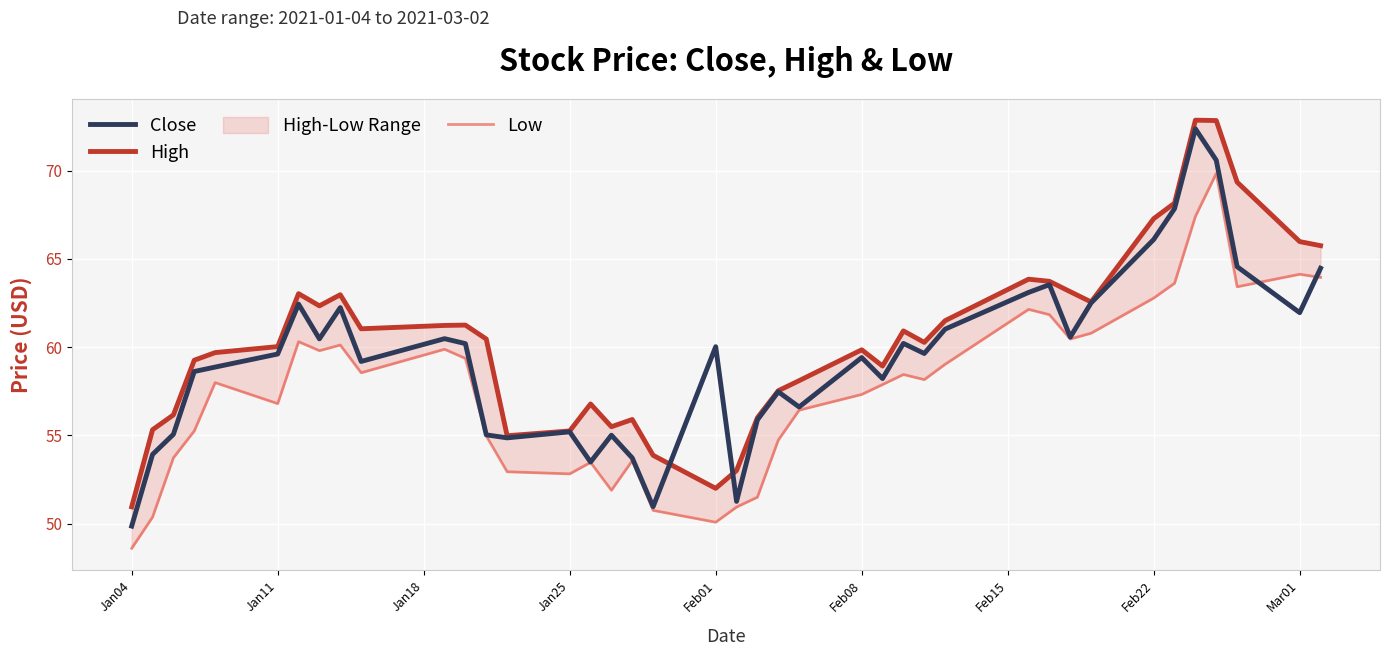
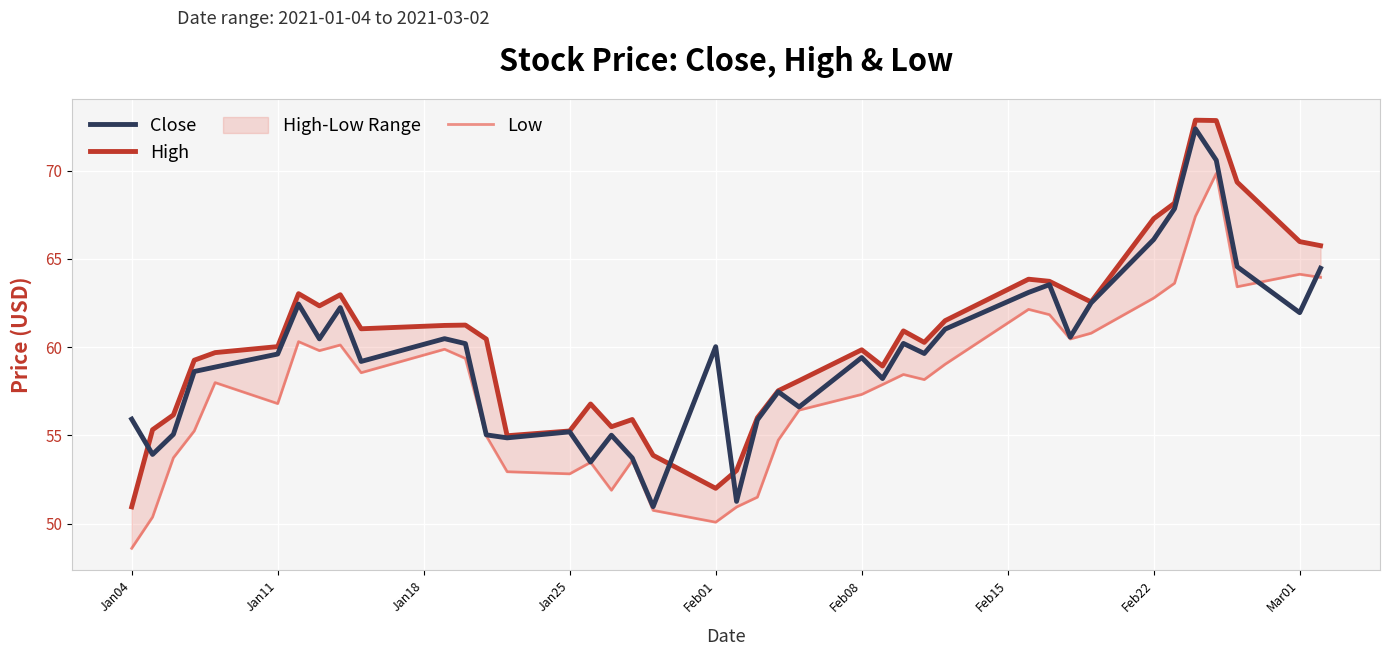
  {
    "Close": {
-     "Jan04": 49.9,
+     "Jan04": 55.9,
      "Jan11": 59.6,
      "Feb01": 60.0,
      "Feb08": 59.4,
      "Feb22": 66.1,
      "Mar01": 62.0
    }
  }
